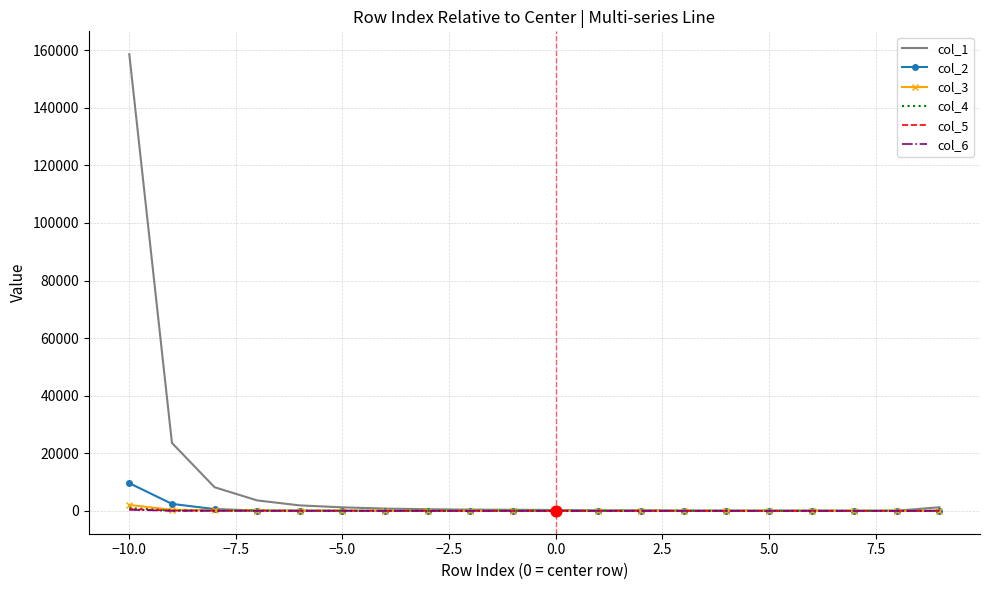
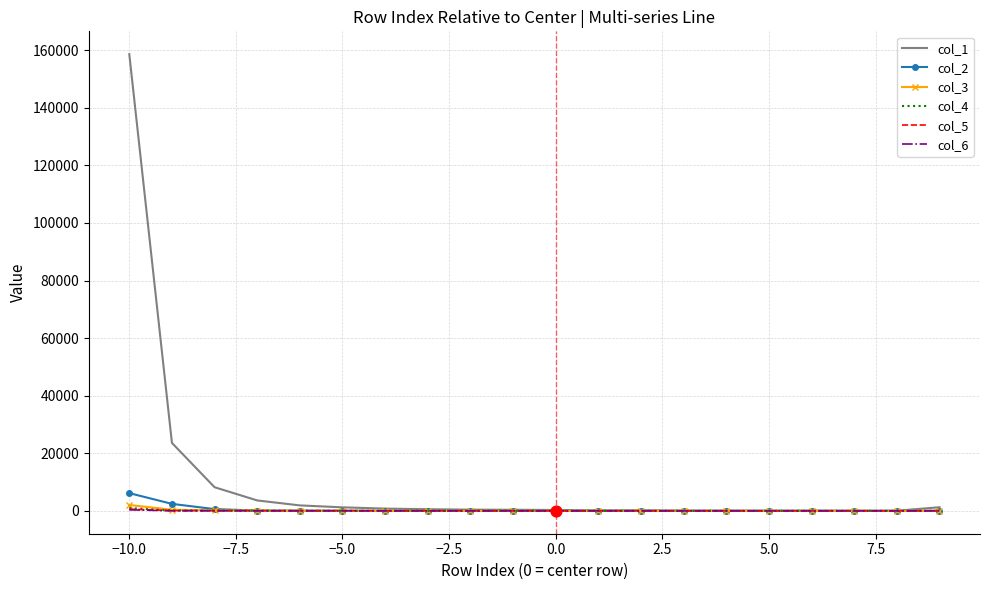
  {
    "col_1": {
      "−10.0": 159000,
      "−5.0": 1000
    },
    "col_2": {
-     "−10.0": 10000
+     "−10.0": 6000
    },
    "col_3": {
      "−10.0": 2000
    }
  }
